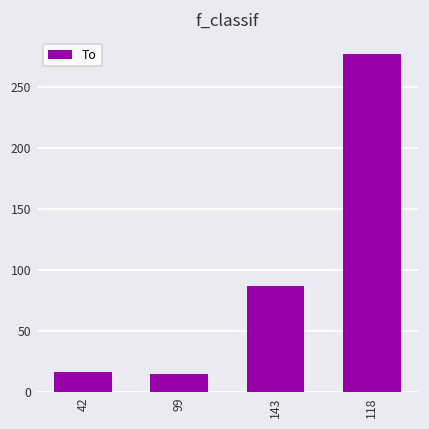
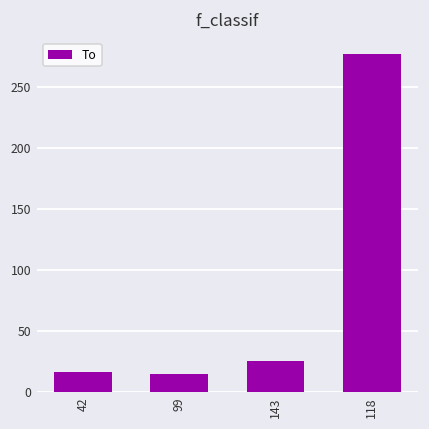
  {
    "42": 17,
    "99": 15,
-   "143": 87,
+   "143": 26,
    "118": 277
  }
